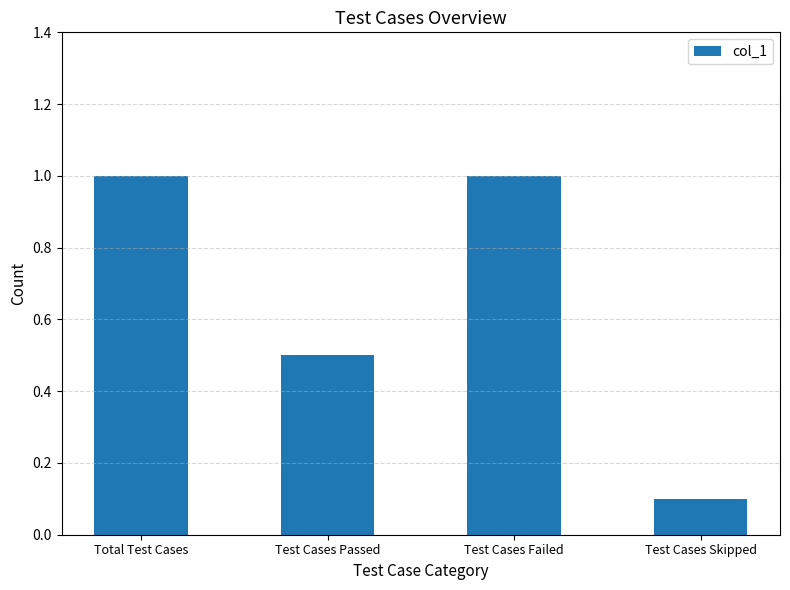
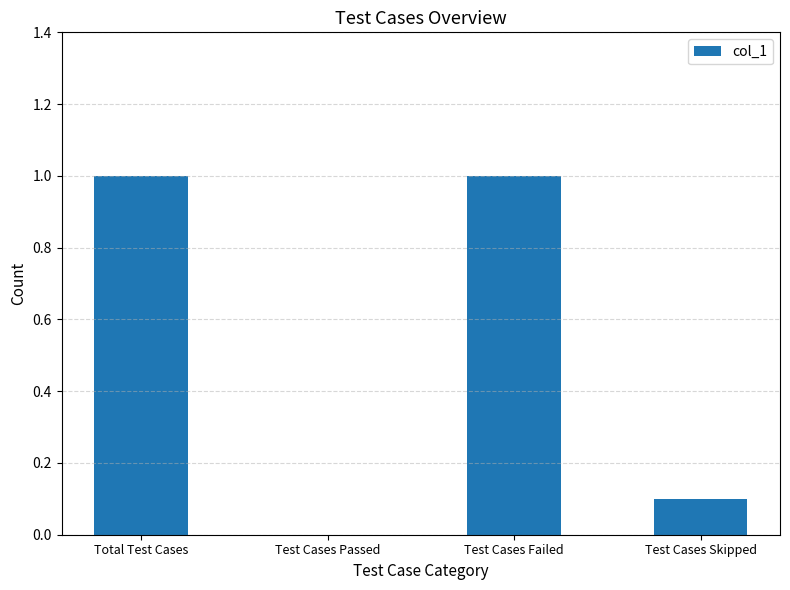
  {
    "Total Test Cases": 1.0,
-   "Test Cases Passed": 0.5,
+   "Test Cases Passed": 0.0,
    "Test Cases Failed": 1.0,
    "Test Cases Skipped": 0.1
  }
